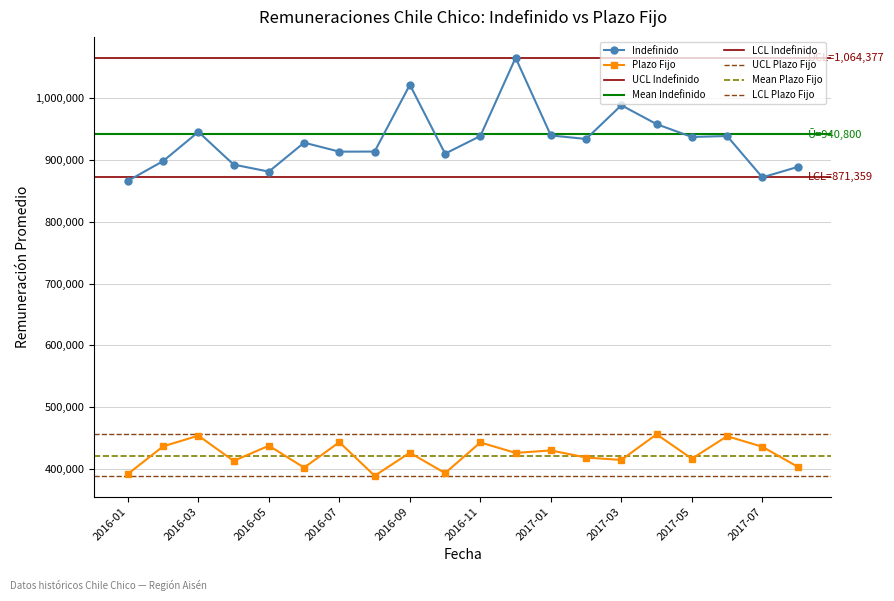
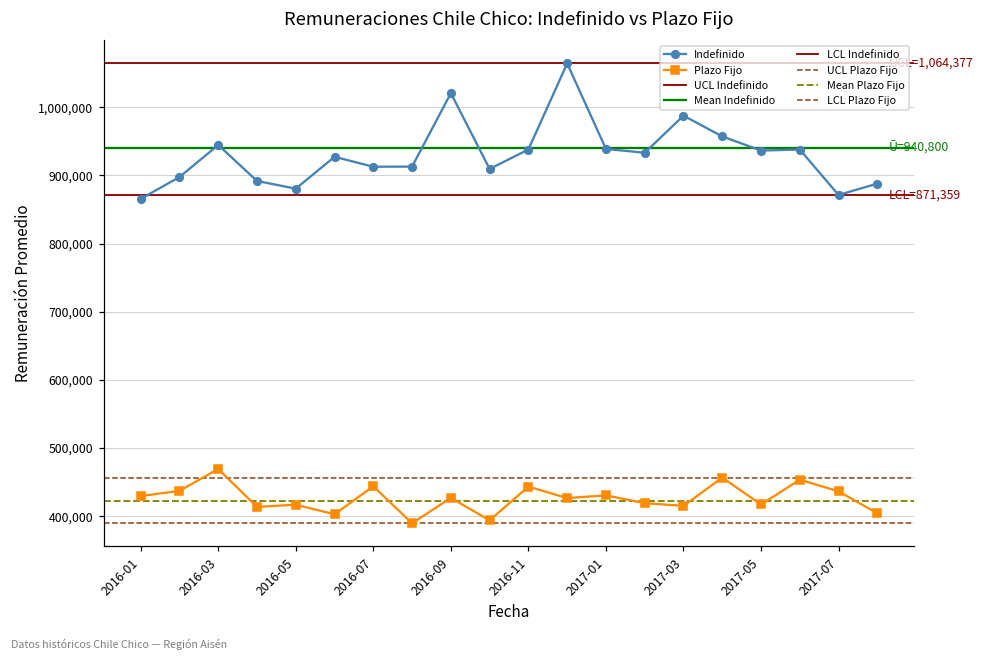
  {
    "Indefinido": {
      "2016-01": "870,000",
      "2016-03": "940,000",
      "2016-05": "880,000",
      "2016-07": "910,000",
      "2016-09": "1,020,000",
      "2016-11": "940,000",
      "2017-01": "940,000",
      "2017-03": "990,000",
      "2017-05": "940,000",
      "2017-07": "870,000"
    },
    "Plazo Fijo": {
-     "2016-01": "390,000",
-     "2016-03": "450,000",
-     "2016-05": "440,000",
+     "2016-01": "430,000",
+     "2016-03": "470,000",
+     "2016-05": "420,000",
      "2016-07": "440,000",
      "2016-09": "430,000",
      "2016-11": "440,000",
      "2017-01": "430,000",
      "2017-03": "420,000",
      "2017-05": "420,000",
      "2017-07": "440,000"
    }
  }
